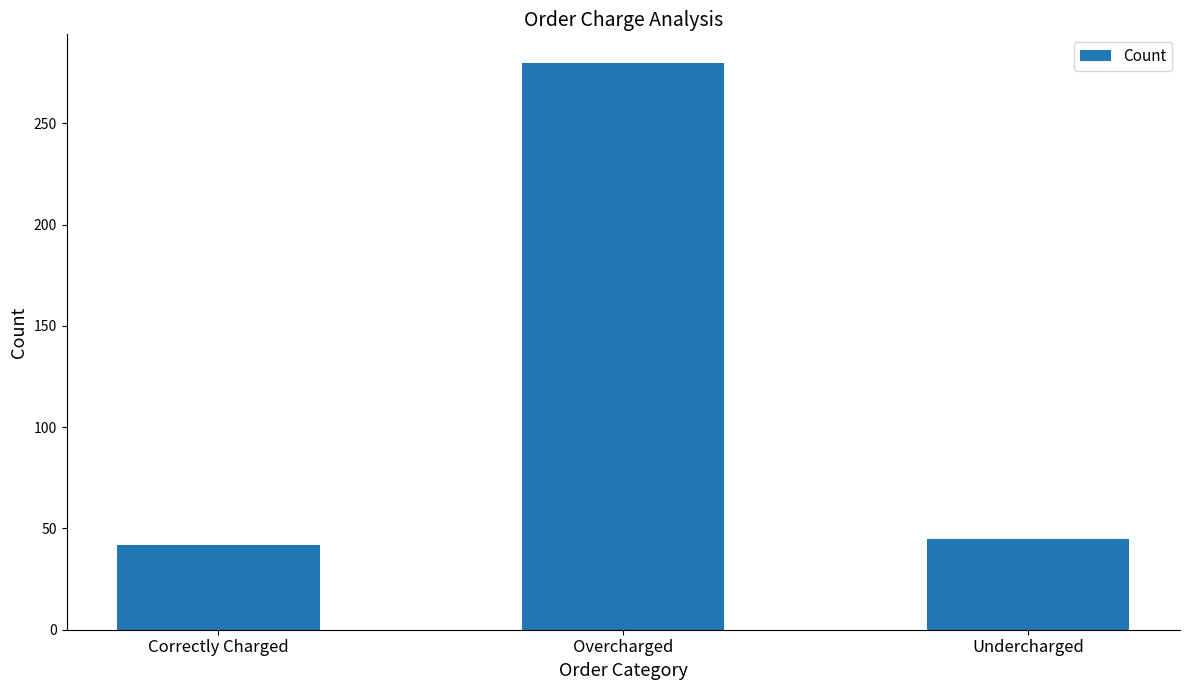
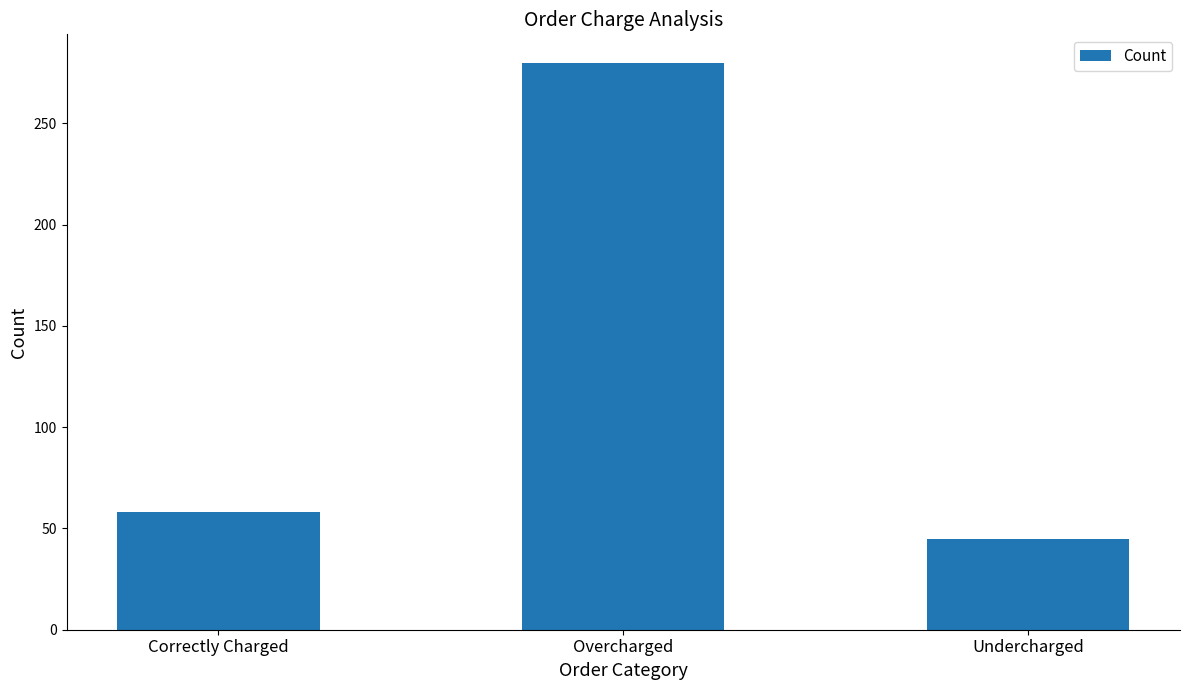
  {
-   "Correctly Charged": 42,
+   "Correctly Charged": 58,
    "Overcharged": 280,
    "Undercharged": 45
  }
